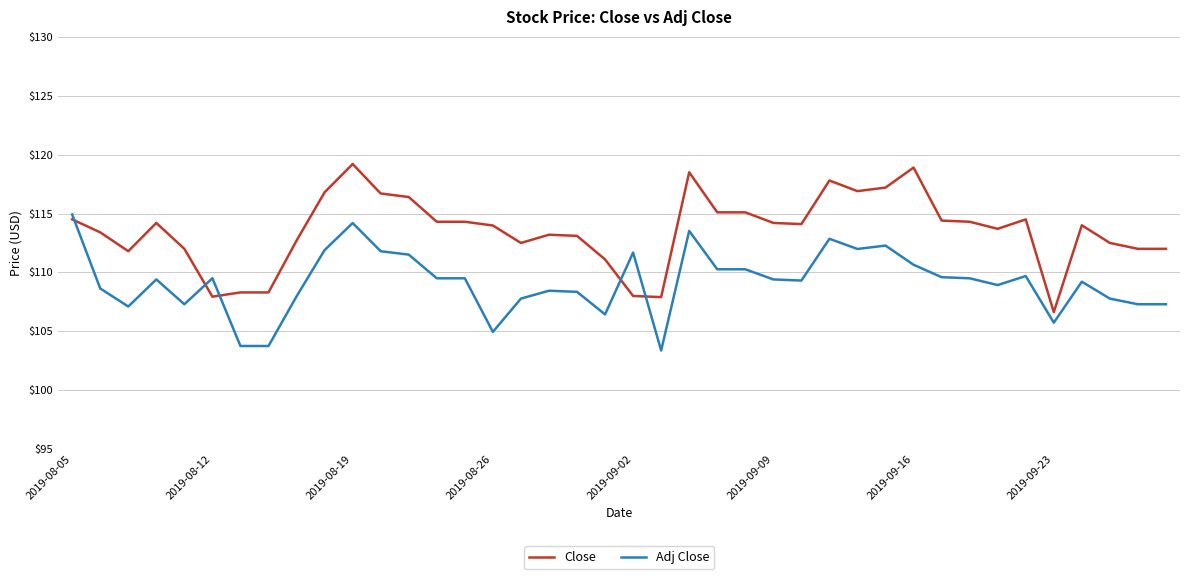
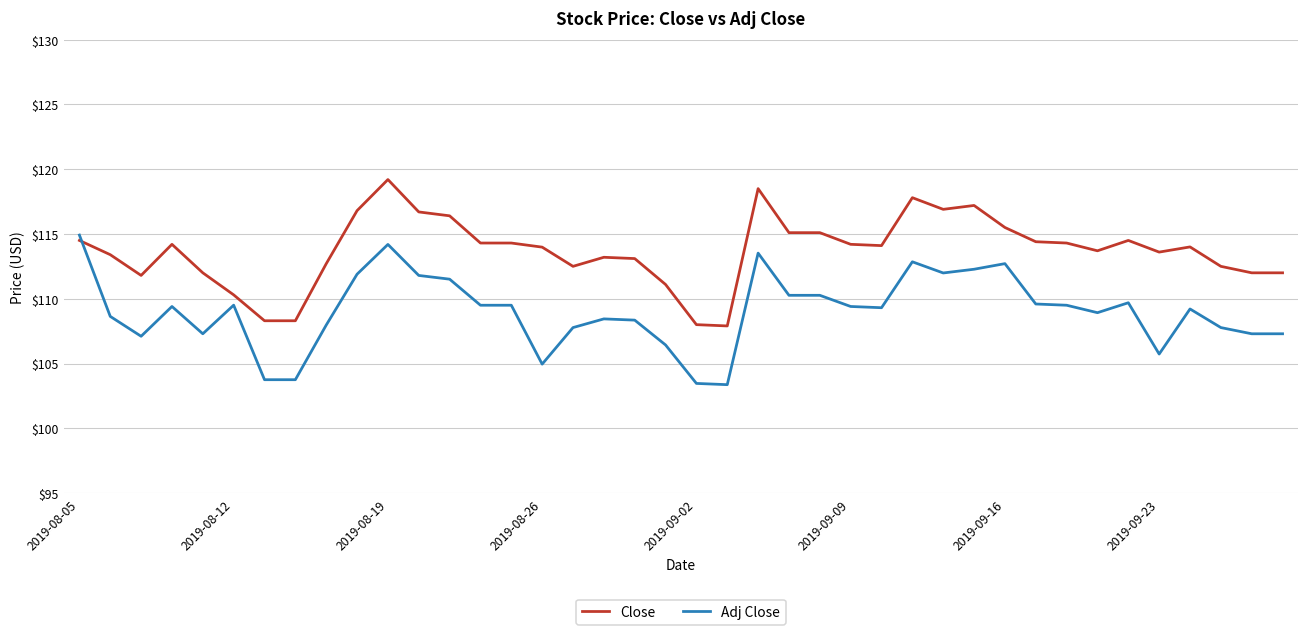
  {
    "Close": {
      "2019-08-05": "$114.5",
-     "2019-08-12": "$107.9",
+     "2019-08-12": "$110.3",
      "2019-08-19": "$119.2",
      "2019-08-26": "$114.0",
      "2019-09-02": "$108.0",
      "2019-09-09": "$114.2",
-     "2019-09-16": "$118.9",
-     "2019-09-23": "$106.6"
+     "2019-09-16": "$115.5",
+     "2019-09-23": "$113.6"
    },
    "Adj Close": {
      "2019-08-05": "$114.9",
      "2019-08-12": "$109.5",
      "2019-08-19": "$114.2",
      "2019-08-26": "$105.0",
-     "2019-09-02": "$111.7",
+     "2019-09-02": "$103.5",
      "2019-09-09": "$109.4",
-     "2019-09-16": "$110.6",
+     "2019-09-16": "$112.7",
      "2019-09-23": "$105.7"
    }
  }
